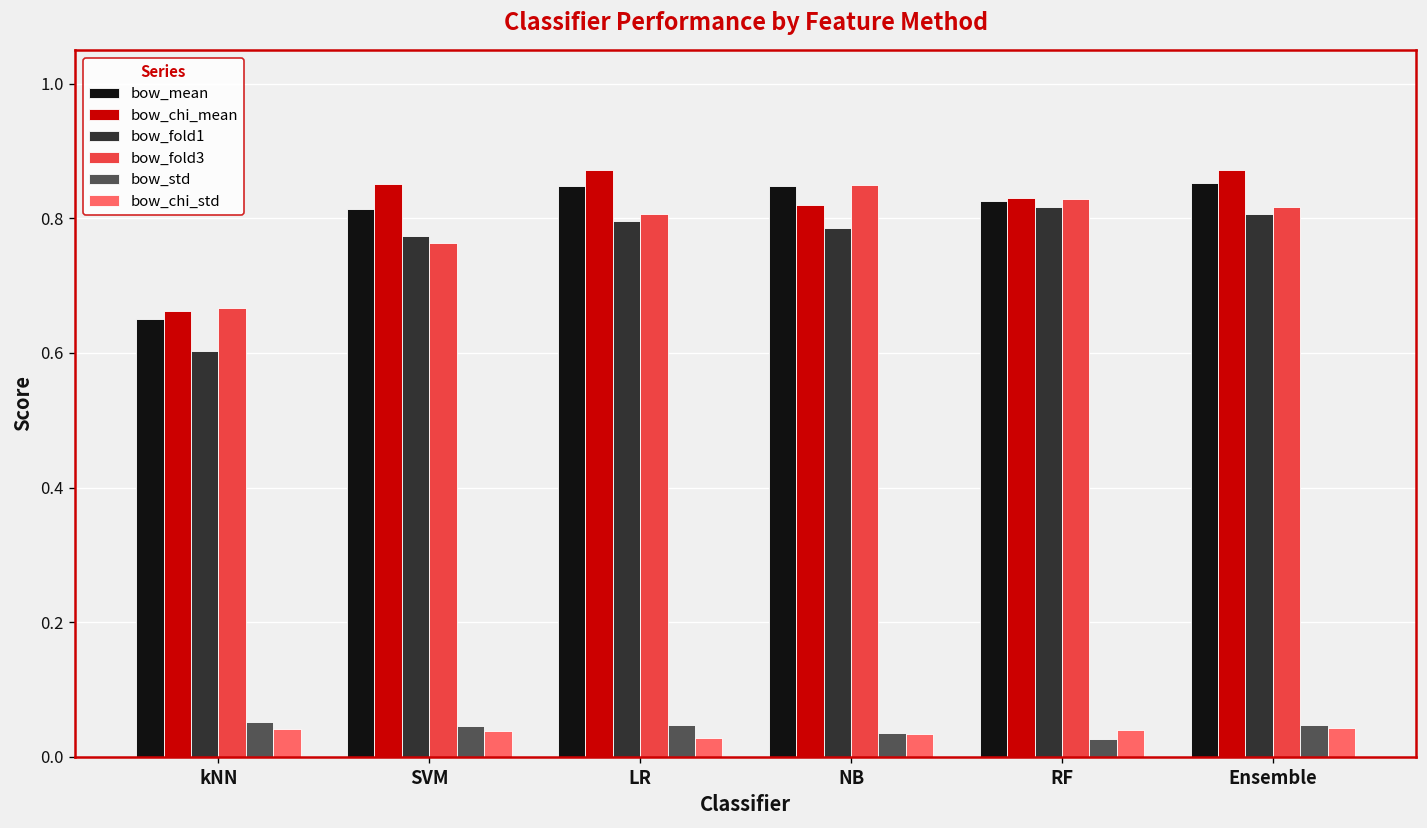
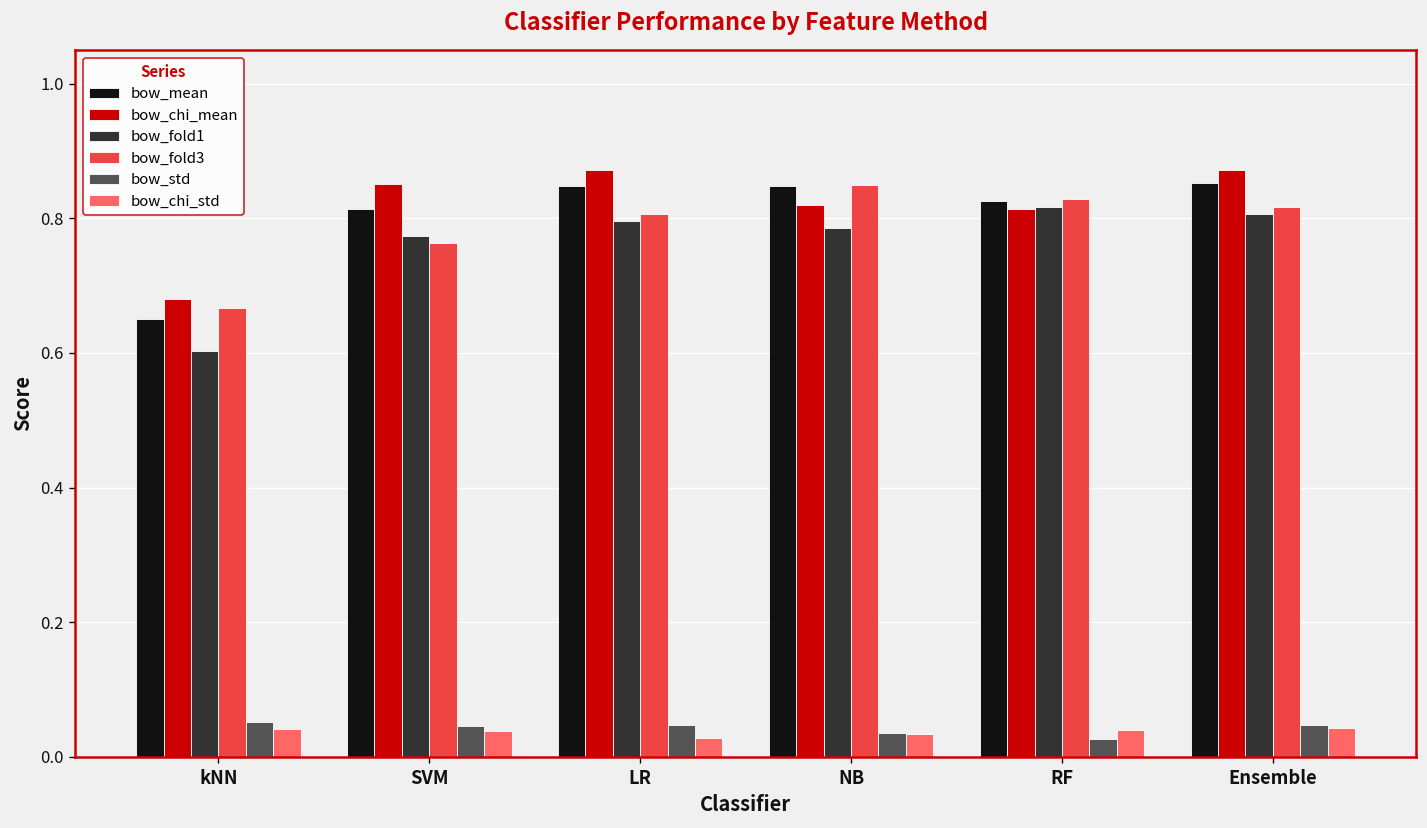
  {
    "bow_chi_mean": {
-     "kNN": 0.66,
+     "kNN": 0.68,
      "SVM": 0.85,
      "LR": 0.87,
      "NB": 0.82,
-     "RF": 0.83,
+     "RF": 0.81,
      "Ensemble": 0.87
    }
  }
